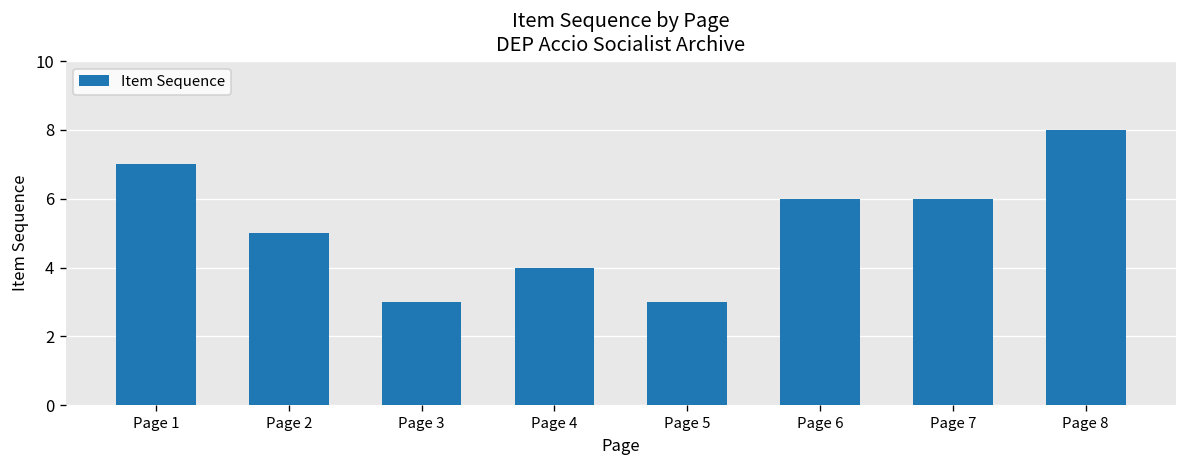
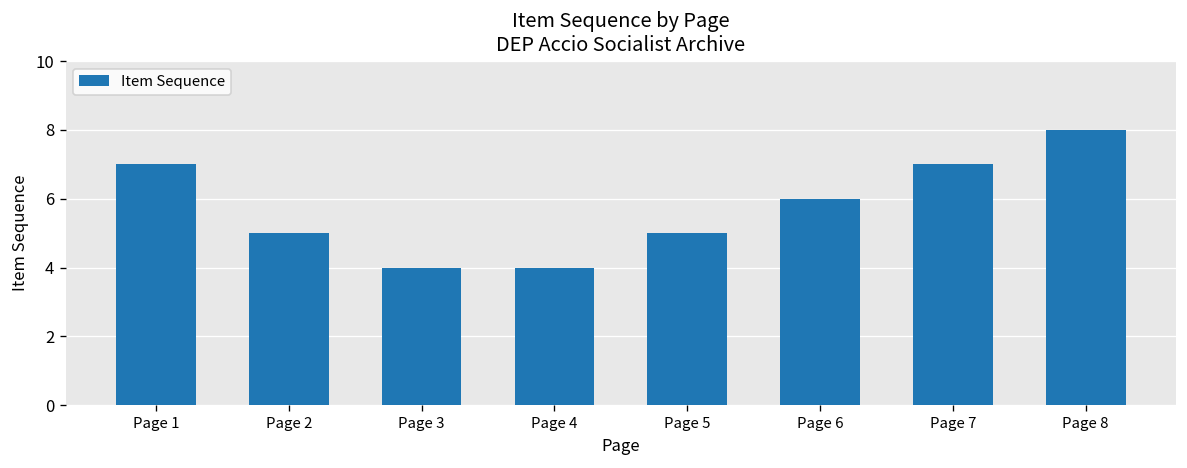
  {
    "Page 1": 7,
    "Page 2": 5,
-   "Page 3": 3,
+   "Page 3": 4,
    "Page 4": 4,
-   "Page 5": 3,
+   "Page 5": 5,
    "Page 6": 6,
-   "Page 7": 6,
+   "Page 7": 7,
    "Page 8": 8
  }
